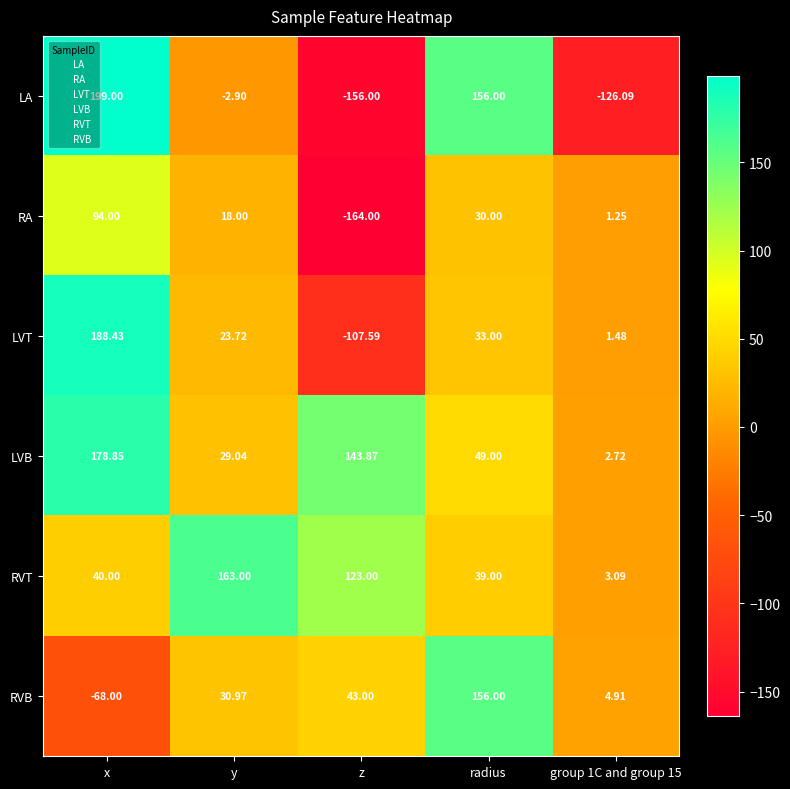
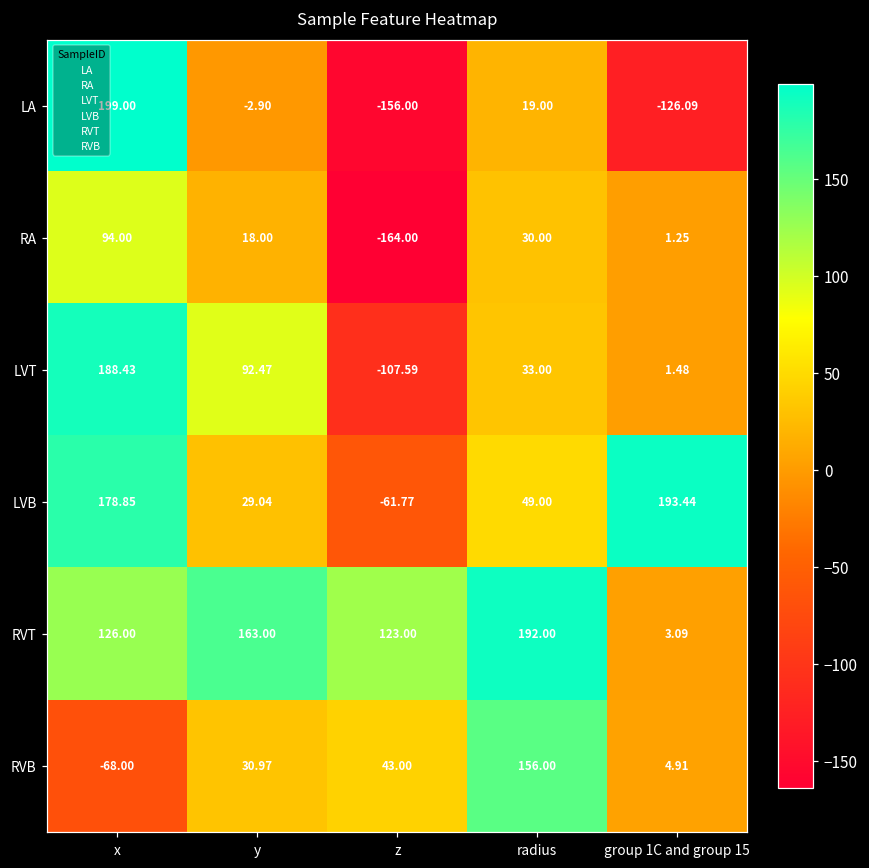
  {
    "LA": {
      "y": -2.90,
      "z": -156.00,
-     "radius": 156.00,
+     "radius": 19.00,
      "group 1C and group 15": -126.09
    },
    "RA": {
      "x": 94.00,
      "y": 18.00,
      "z": -164.00,
      "radius": 30.00,
      "group 1C and group 15": 1.25
    },
    "LVT": {
      "x": 188.43,
-     "y": 23.72,
+     "y": 92.47,
      "z": -107.59,
      "radius": 33.00,
      "group 1C and group 15": 1.48
    },
    "LVB": {
      "x": 178.85,
      "y": 29.04,
-     "z": 143.87,
+     "z": -61.77,
      "radius": 49.00,
-     "group 1C and group 15": 2.72
+     "group 1C and group 15": 193.44
    },
    "RVT": {
-     "x": 40.00,
+     "x": 126.00,
      "y": 163.00,
      "z": 123.00,
-     "radius": 39.00,
+     "radius": 192.00,
      "group 1C and group 15": 3.09
    },
    "RVB": {
      "x": -68.00,
      "y": 30.97,
      "z": 43.00,
      "radius": 156.00,
      "group 1C and group 15": 4.91
    }
  }
